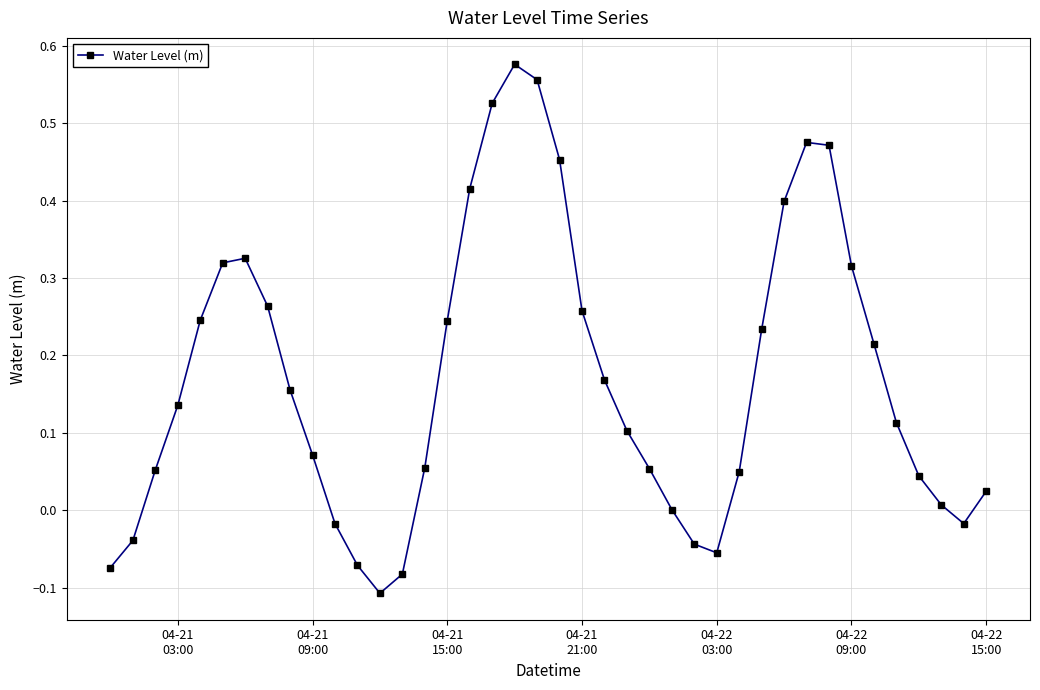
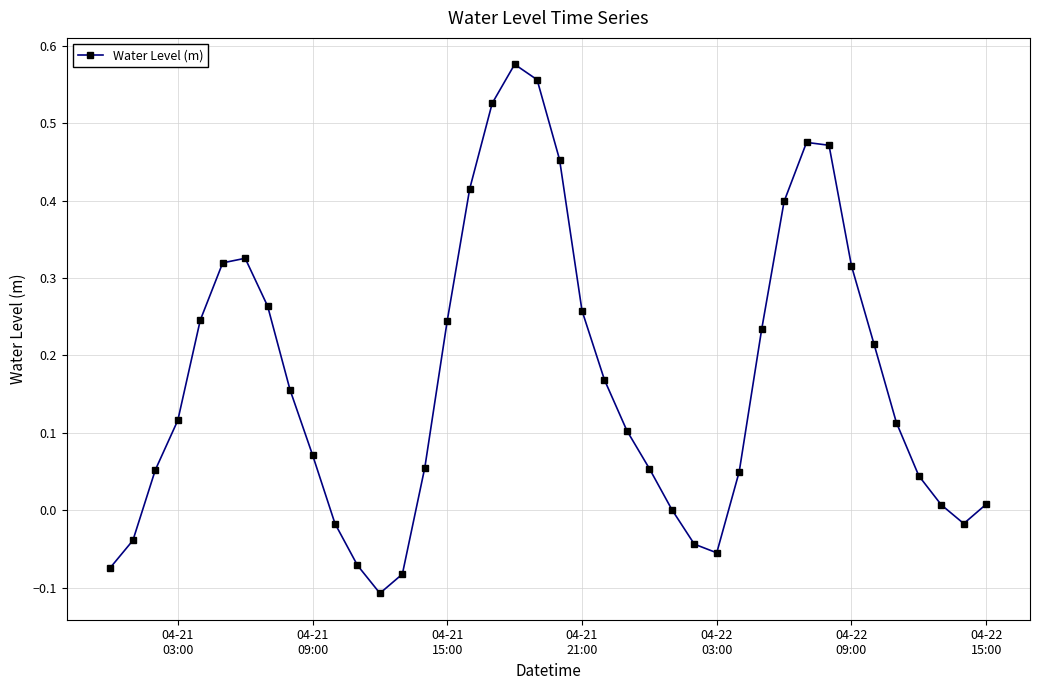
  {
-   "04-21 03:00": 0.14,
+   "04-21 03:00": 0.12,
    "04-21 09:00": 0.07,
    "04-21 15:00": 0.25,
    "04-21 21:00": 0.26,
    "04-22 03:00": -0.06,
    "04-22 09:00": 0.32,
-   "04-22 15:00": 0.02
+   "04-22 15:00": 0.01
  }
